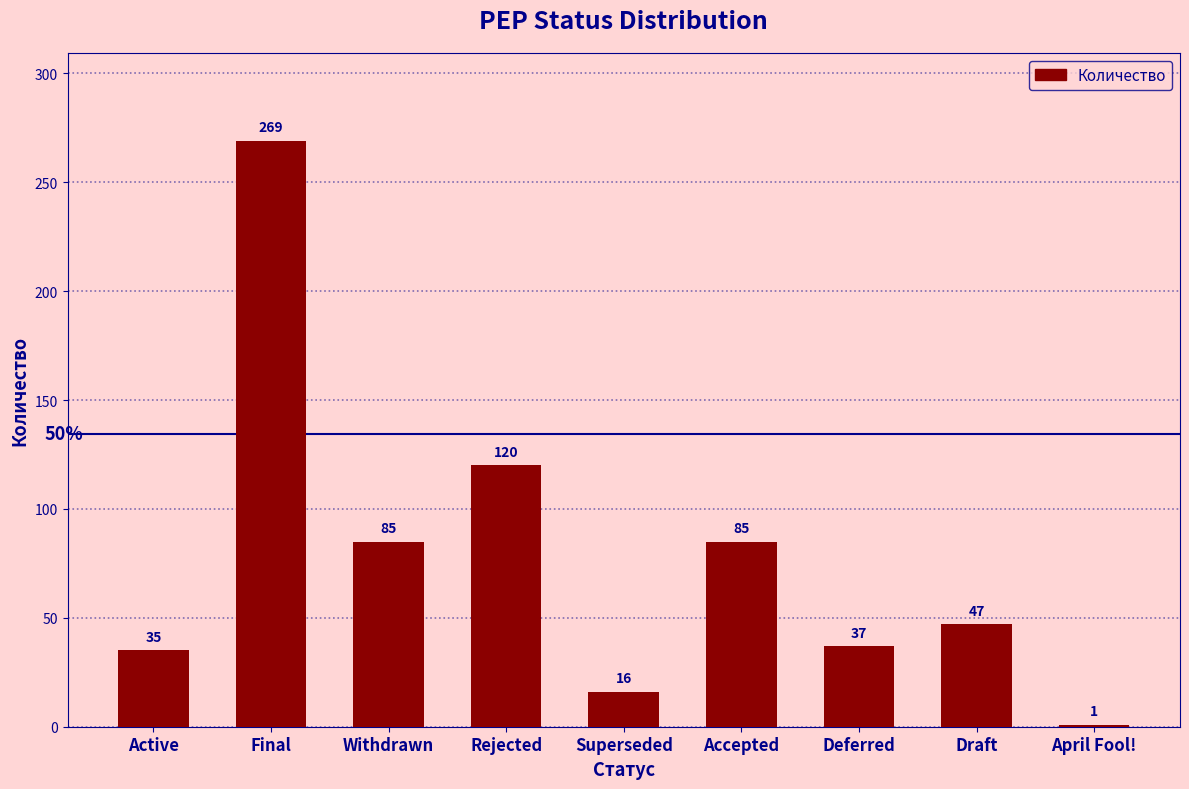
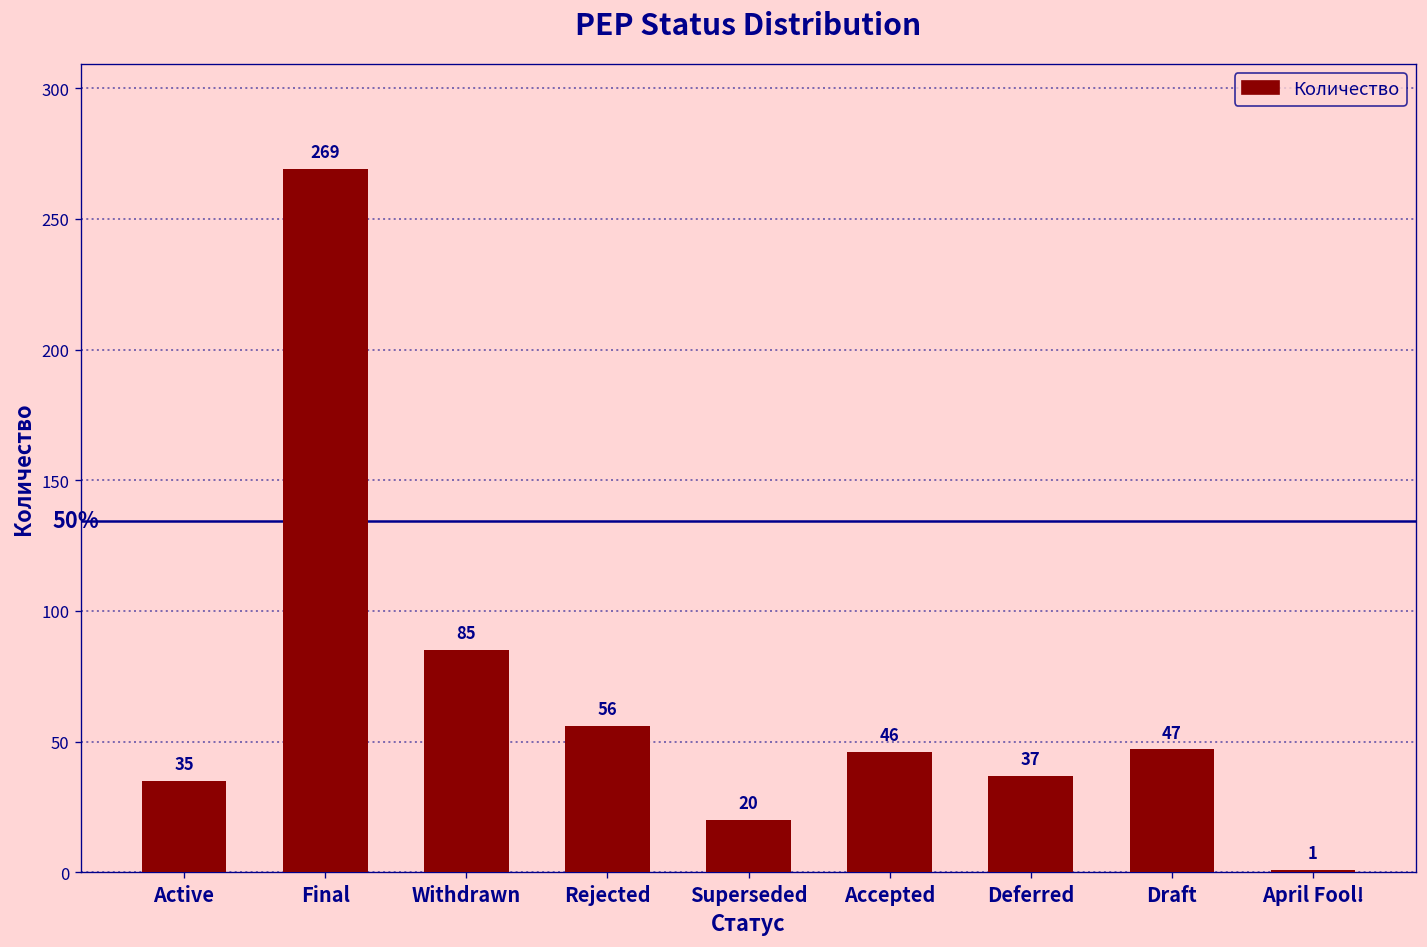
  {
    "Active": 35,
    "Final": 269,
    "Withdrawn": 85,
-   "Rejected": 120,
-   "Superseded": 16,
-   "Accepted": 85,
+   "Rejected": 56,
+   "Superseded": 20,
+   "Accepted": 46,
    "Deferred": 37,
    "Draft": 47,
    "April Fool!": 1
  }
